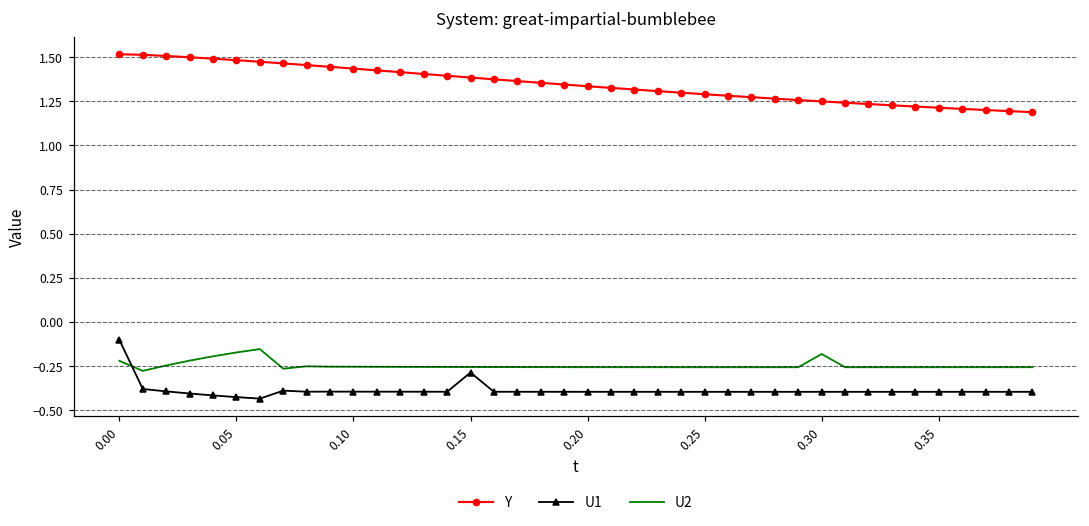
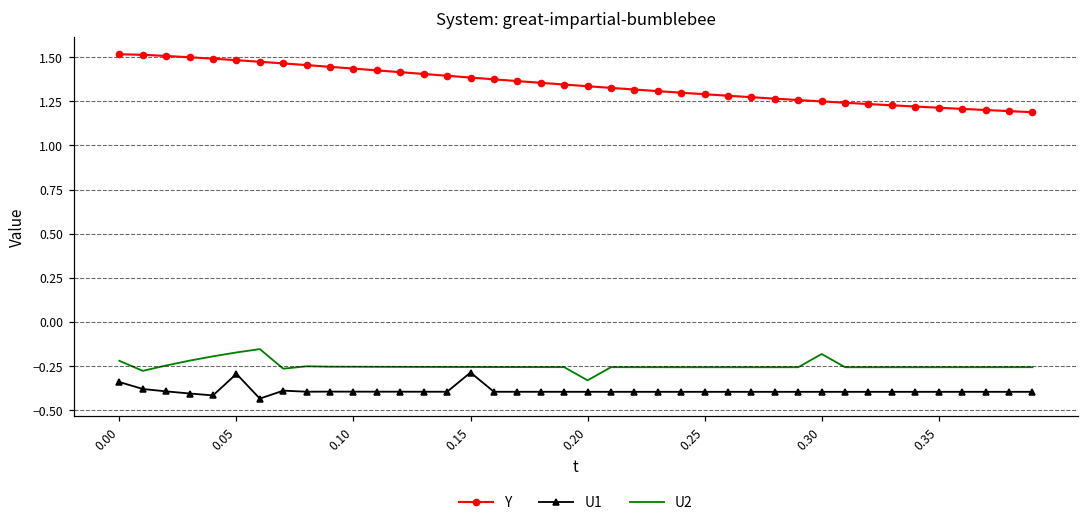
  {
    "Y": {
      "0.00": 1.52,
      "0.05": 1.48,
      "0.10": 1.43,
      "0.15": 1.38,
      "0.20": 1.34,
      "0.25": 1.29,
      "0.30": 1.25,
      "0.35": 1.21
    },
    "U1": {
-     "0.00": -0.10,
-     "0.05": -0.43,
+     "0.00": -0.34,
+     "0.05": -0.29,
      "0.10": -0.39,
      "0.15": -0.29,
      "0.20": -0.40,
      "0.25": -0.40,
      "0.30": -0.40,
      "0.35": -0.40
    },
    "U2": {
      "0.00": -0.22,
      "0.05": -0.17,
      "0.10": -0.25,
      "0.15": -0.26,
-     "0.20": -0.26,
+     "0.20": -0.33,
      "0.25": -0.26,
      "0.30": -0.18,
      "0.35": -0.26
    }
  }
